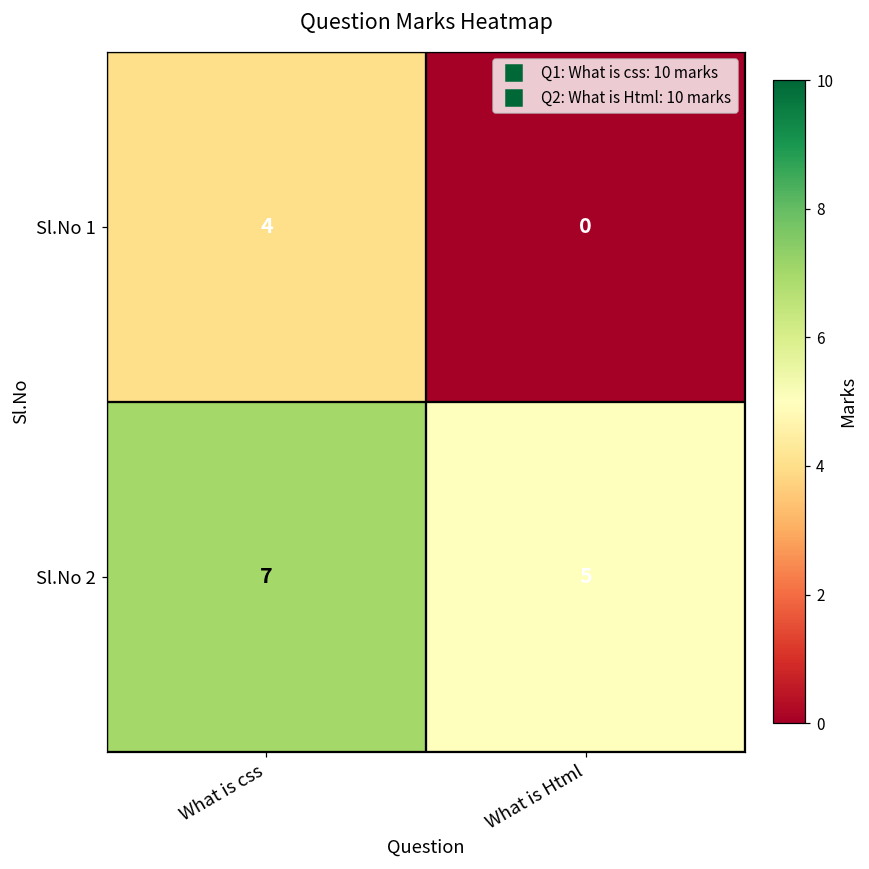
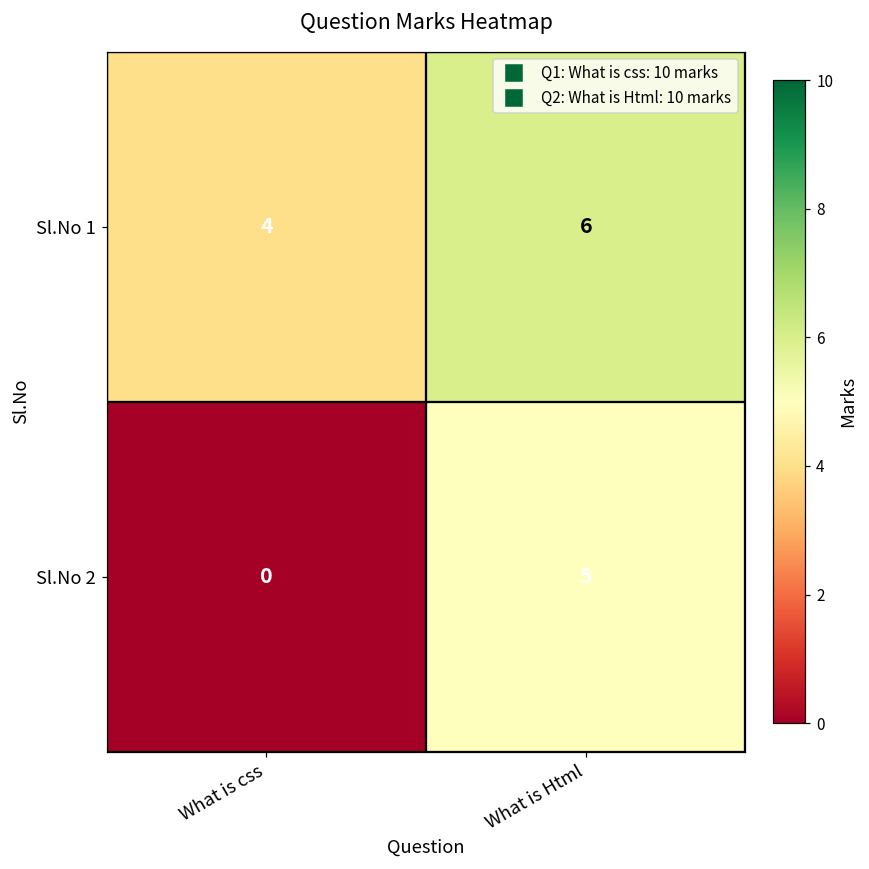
  {
    "Sl.No 1": {
      "What is css": 4,
-     "What is Html": 0
+     "What is Html": 6
    },
    "Sl.No 2": {
-     "What is css": 7,
+     "What is css": 0,
      "What is Html": 5
    }
  }
